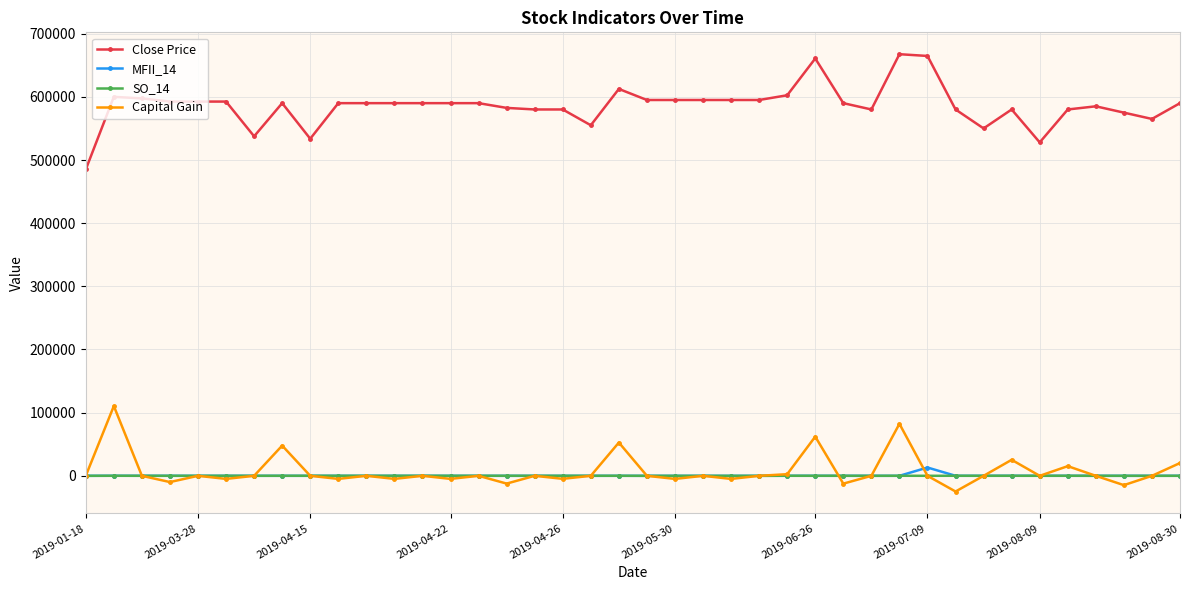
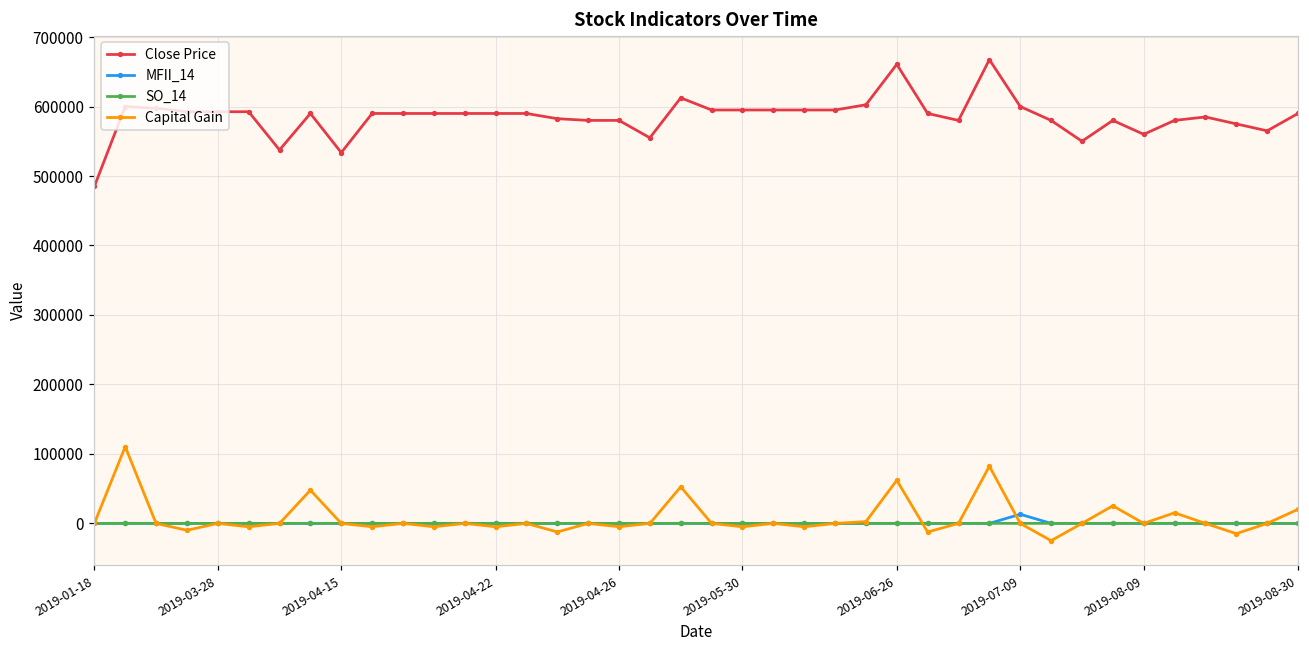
  {
    "Close Price": {
      "2019-01-18": 490000,
      "2019-04-15": 530000,
      "2019-04-22": 590000,
      "2019-04-26": 580000,
      "2019-05-30": 600000,
      "2019-06-26": 660000,
-     "2019-07-09": 660000,
-     "2019-08-09": 530000,
+     "2019-07-09": 600000,
+     "2019-08-09": 560000,
      "2019-08-30": 590000
    },
    "MFII_14": {
      "2019-07-09": 10000
    },
    "Capital Gain": {
      "2019-04-22": 0,
      "2019-04-26": 0,
      "2019-05-30": 0,
      "2019-06-26": 60000,
      "2019-08-30": 20000
    }
  }
